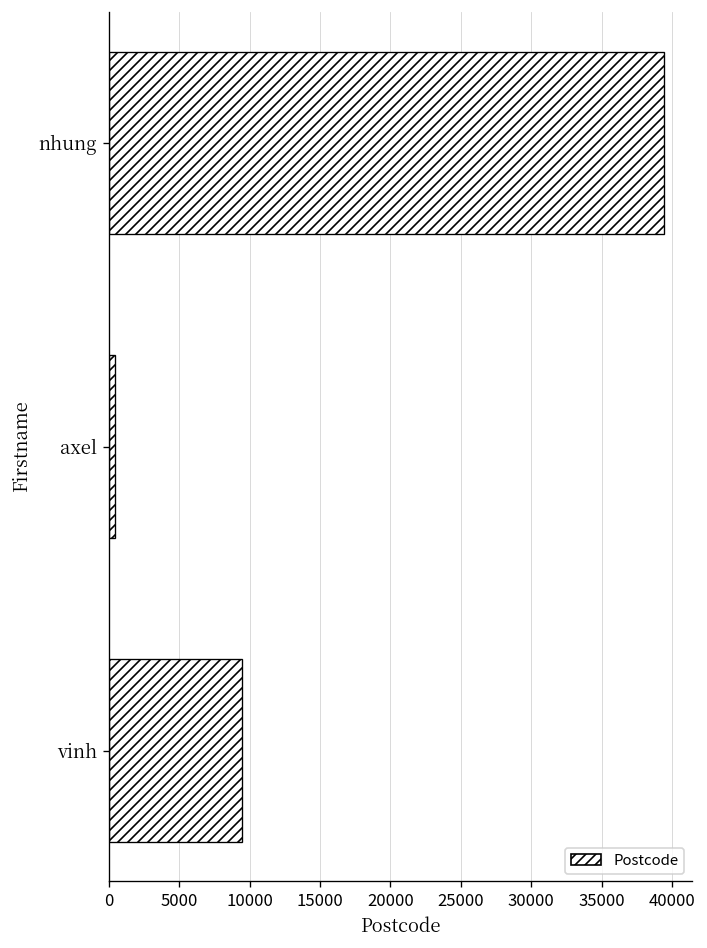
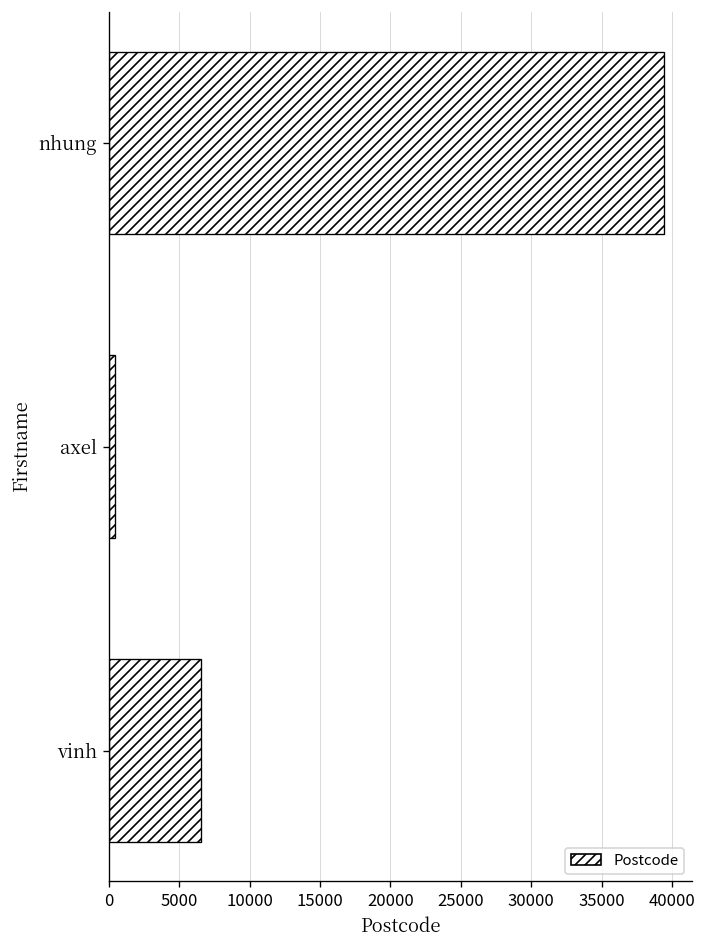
  {
    "nhung": 39400,
    "axel": 400,
-   "vinh": 9500
+   "vinh": 6600
  }
